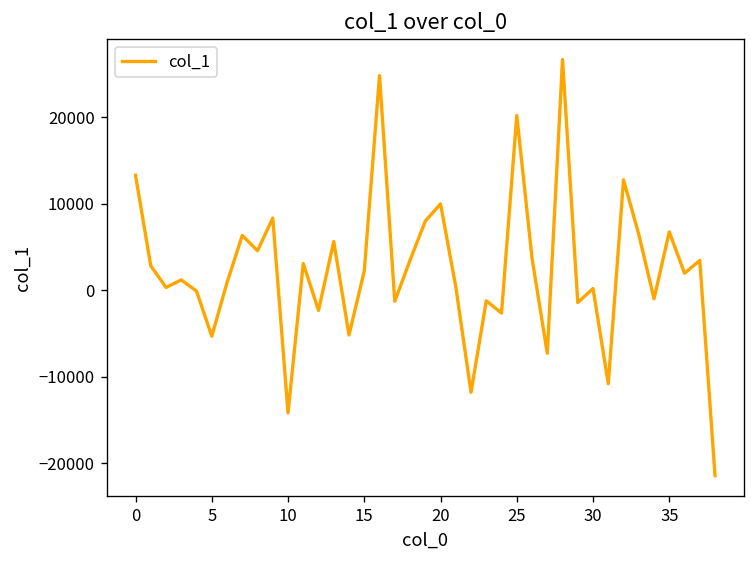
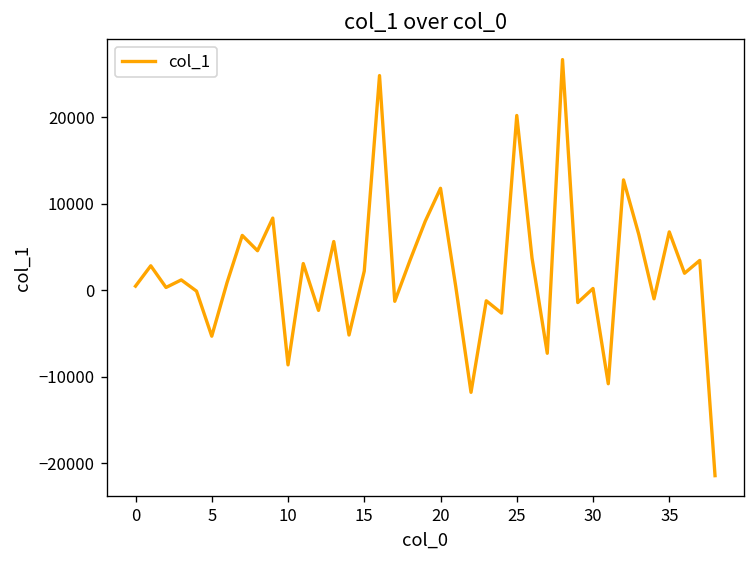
  {
-   "0": 13000,
+   "0": 0,
    "5": -5000,
-   "10": -14000,
+   "10": -9000,
    "15": 2000,
-   "20": 10000,
+   "20": 12000,
    "25": 20000,
    "30": 0,
    "35": 7000
  }
